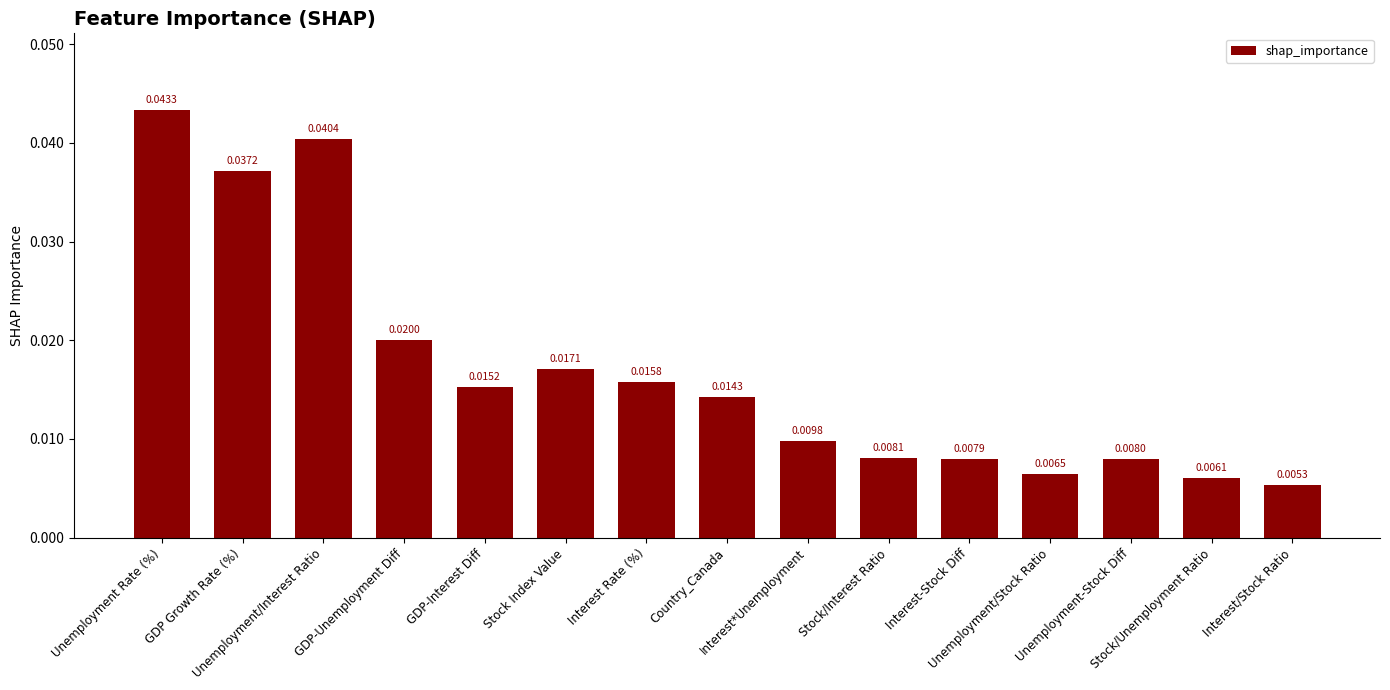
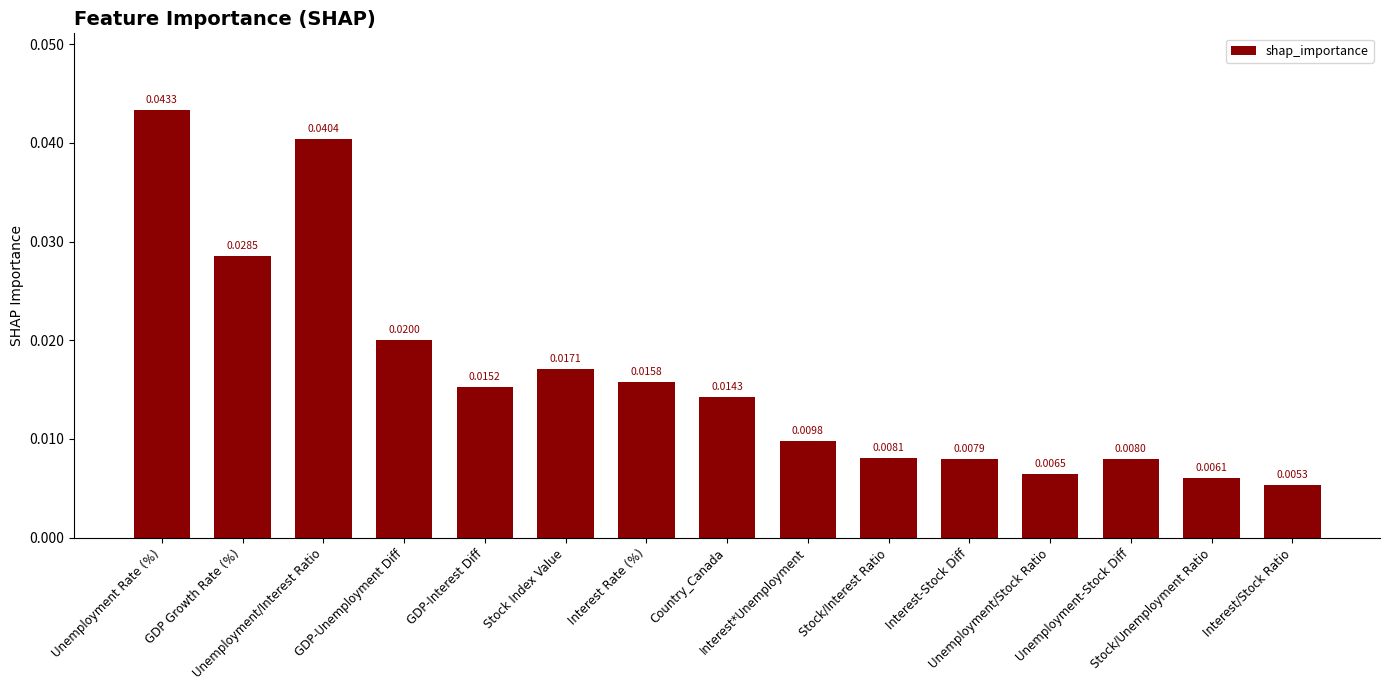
  {
    "Unemployment Rate (%)": 0.0433,
-   "GDP Growth Rate (%)": 0.0372,
+   "GDP Growth Rate (%)": 0.0285,
    "Unemployment/Interest Ratio": 0.0404,
    "GDP-Unemployment Diff": 0.0200,
    "GDP-Interest Diff": 0.0152,
    "Stock Index Value": 0.0171,
    "Interest Rate (%)": 0.0158,
    "Country_Canada": 0.0143,
    "Interest*Unemployment": 0.0098,
    "Stock/Interest Ratio": 0.0081,
    "Interest-Stock Diff": 0.0079,
    "Unemployment/Stock Ratio": 0.0065,
    "Unemployment-Stock Diff": 0.0080,
    "Stock/Unemployment Ratio": 0.0061,
    "Interest/Stock Ratio": 0.0053
  }
